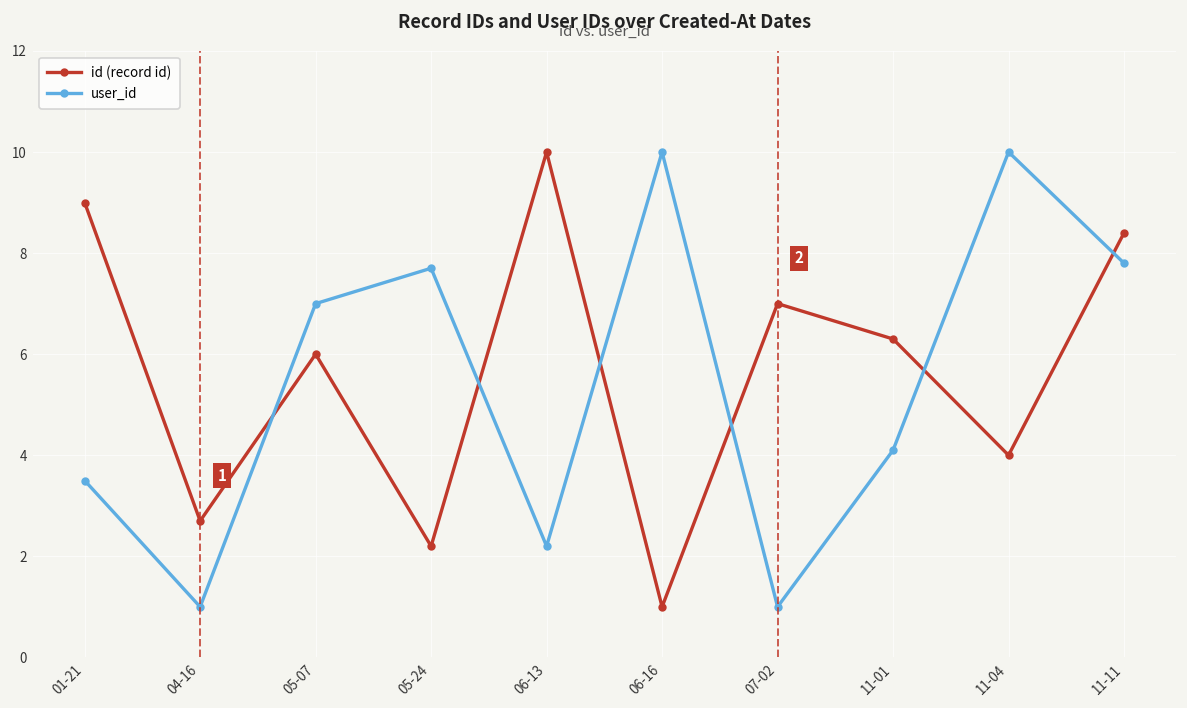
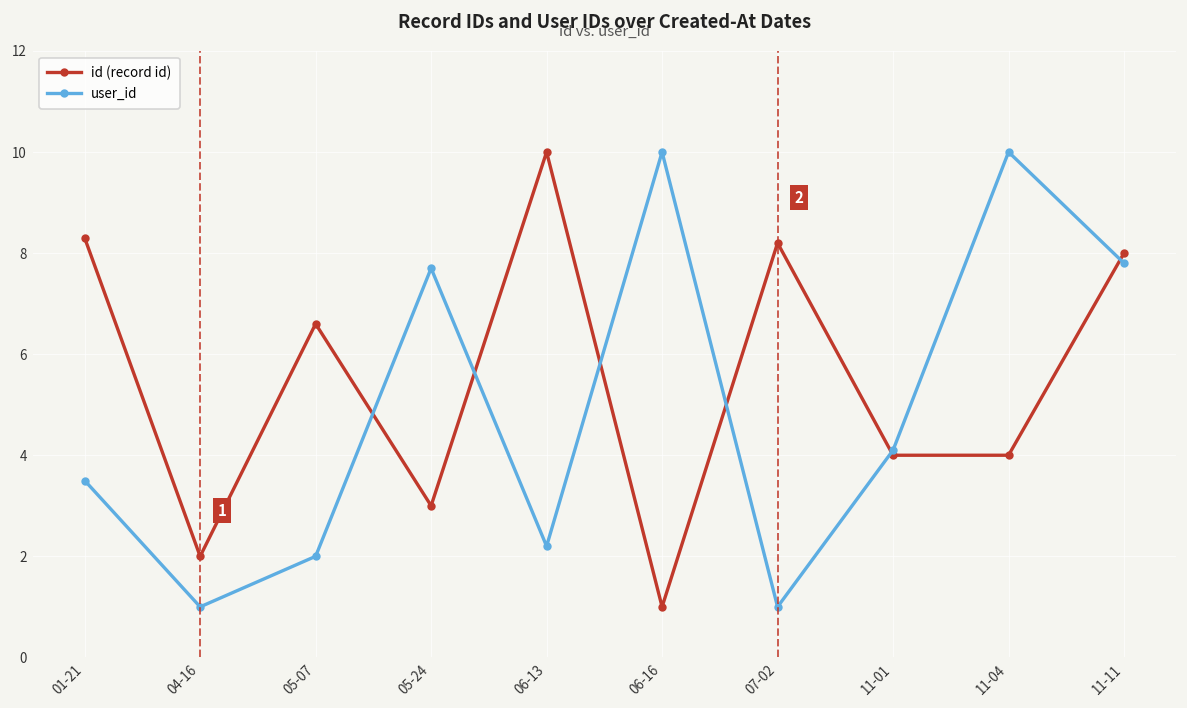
  {
    "id (record id)": {
-     "01-21": 9.0,
-     "04-16": 2.7,
-     "05-07": 6.0,
-     "05-24": 2.2,
+     "01-21": 8.3,
+     "04-16": 2.0,
+     "05-07": 6.6,
+     "05-24": 3.0,
      "06-13": 10.0,
      "06-16": 1.0,
-     "07-02": 7.0,
-     "11-01": 6.3,
+     "07-02": 8.2,
+     "11-01": 4.0,
      "11-04": 4.0,
-     "11-11": 8.4
+     "11-11": 8.0
    },
    "user_id": {
      "01-21": 3.5,
      "04-16": 1,
-     "05-07": 7,
+     "05-07": 2,
      "05-24": 7.7,
      "06-13": 2.2,
      "06-16": 10,
      "07-02": 1,
      "11-01": 4.1,
      "11-04": 10,
      "11-11": 7.8
    }
  }
